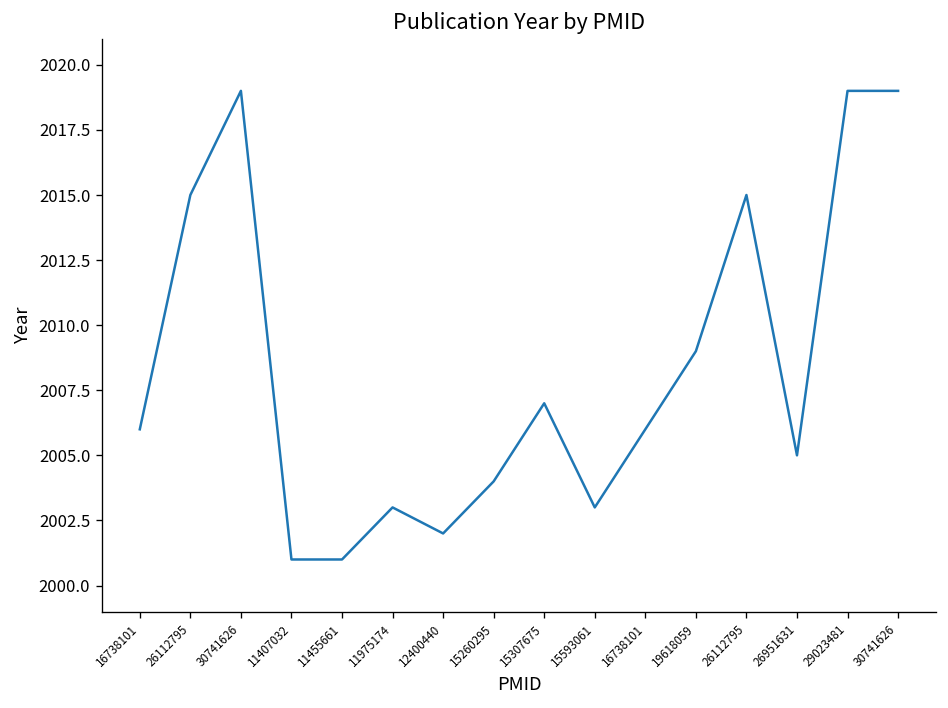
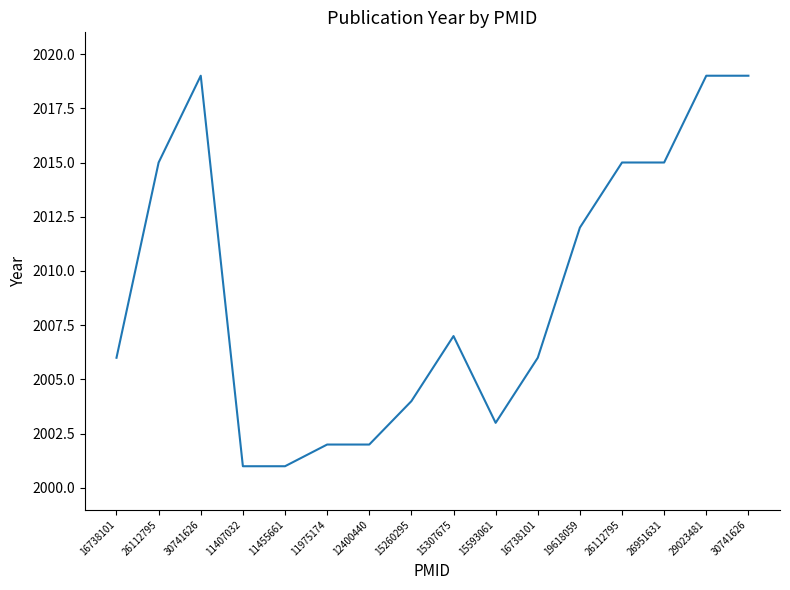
  {
    "11407032": 2001,
    "11455661": 2001,
-   "11975174": 2003,
+   "11975174": 2002,
    "12400440": 2002,
    "15260295": 2004,
    "15307675": 2007,
    "15593061": 2003,
-   "19618059": 2009,
-   "26951631": 2005,
+   "19618059": 2012,
+   "26951631": 2015,
    "29023481": 2019
  }
